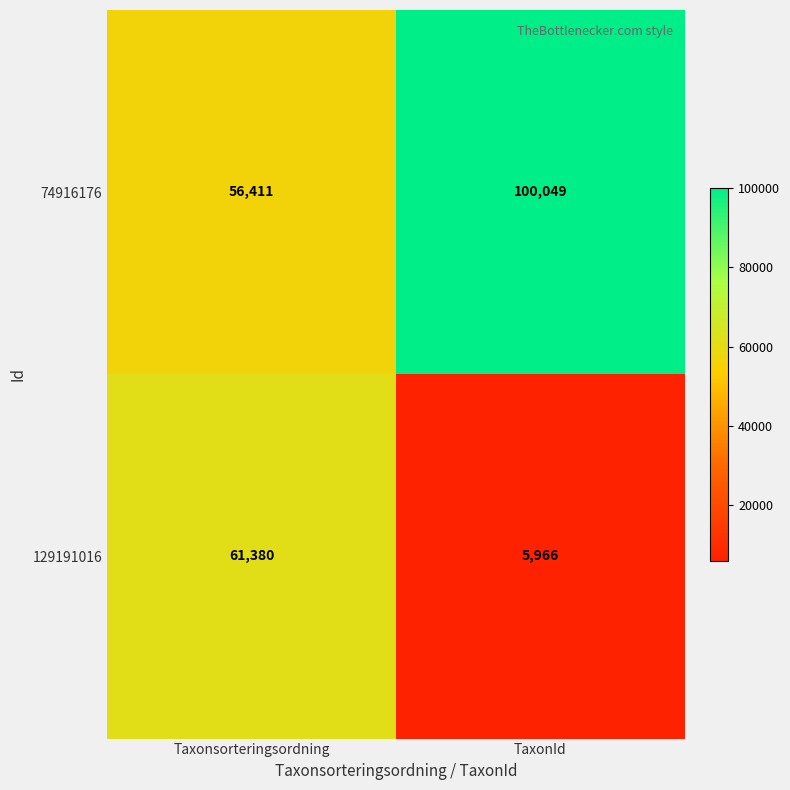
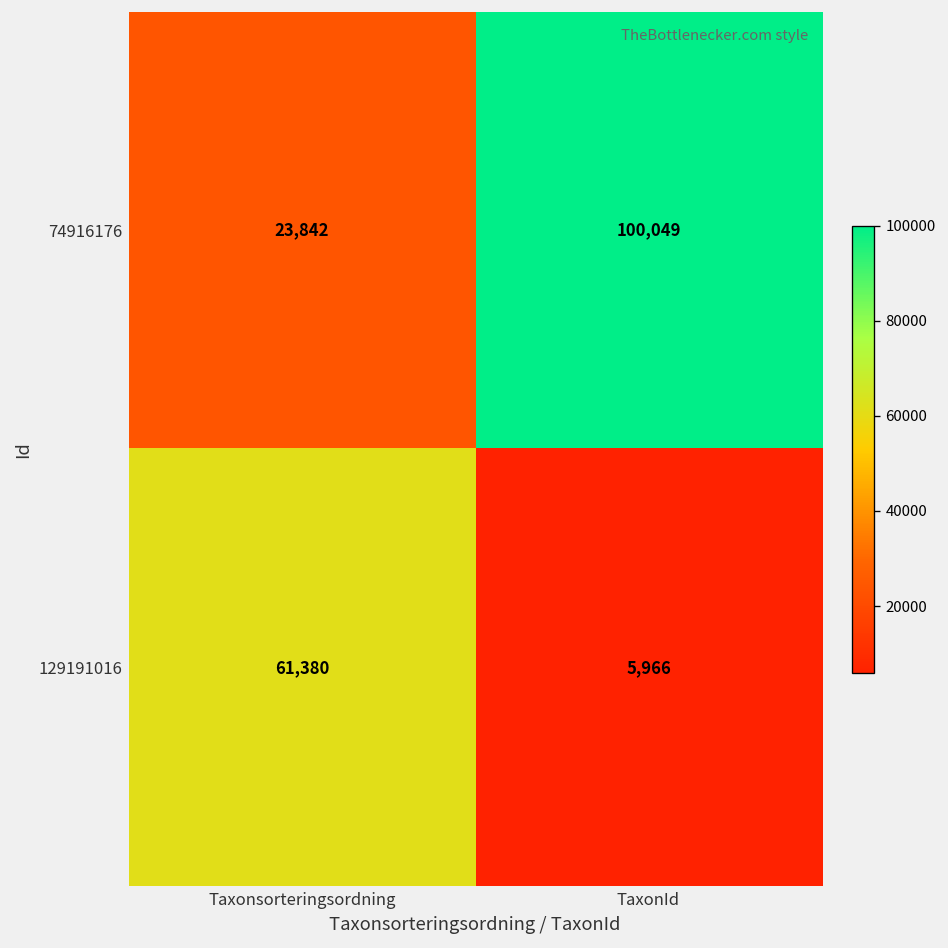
  {
    "74916176": {
-     "Taxonsorteringsordning": "56,411"
+     "Taxonsorteringsordning": "23,842"
    },
    "129191016": {
      "Taxonsorteringsordning": "61,380",
      "TaxonId": "5,966"
    }
  }
